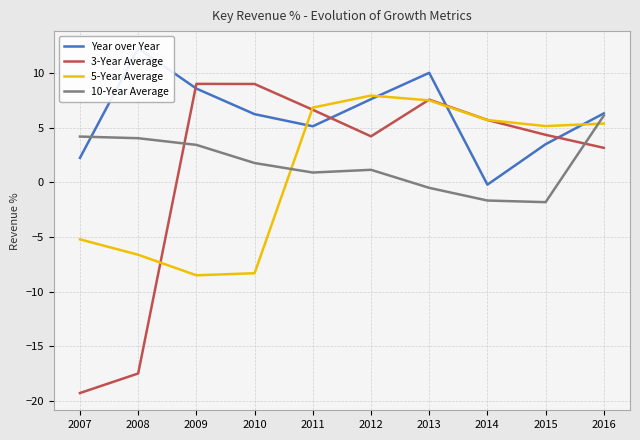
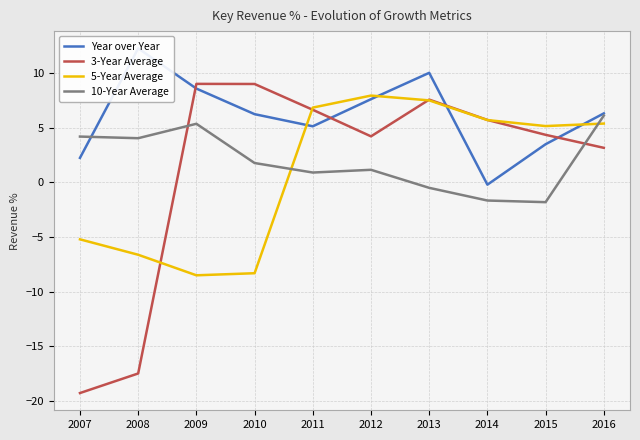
  {
    "Year over Year": {
      "2007": 2.2,
      "2009": 8.6,
      "2010": 6.2,
      "2011": 5.1,
      "2012": 7.6,
      "2013": 10.0,
      "2014": -0.2,
      "2015": 3.5
    },
    "3-Year Average": {
      "2007": -19.3,
      "2008": -17.5,
      "2009": 9.0,
      "2010": 9.0,
      "2012": 4.2,
      "2015": 4.3,
      "2016": 3.2
    },
    "5-Year Average": {
      "2007": -5.2,
      "2008": -6.6,
      "2009": -8.5,
      "2010": -8.3,
      "2012": 7.9,
      "2015": 5.1,
      "2016": 5.4
    },
    "10-Year Average": {
      "2007": 4.2,
      "2008": 4.0,
-     "2009": 3.4,
+     "2009": 5.4,
      "2010": 1.8,
      "2011": 0.9,
      "2012": 1.1,
      "2013": -0.5,
      "2014": -1.7,
      "2015": -1.8
    }
  }
